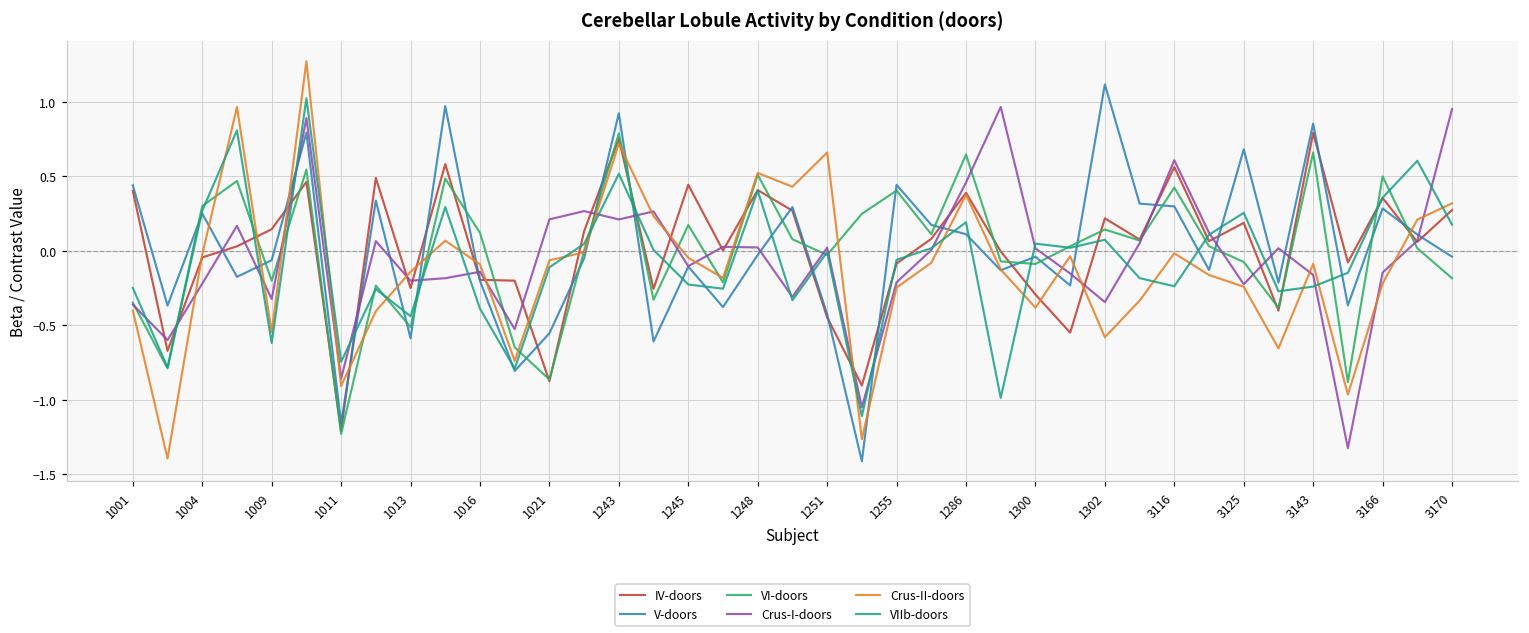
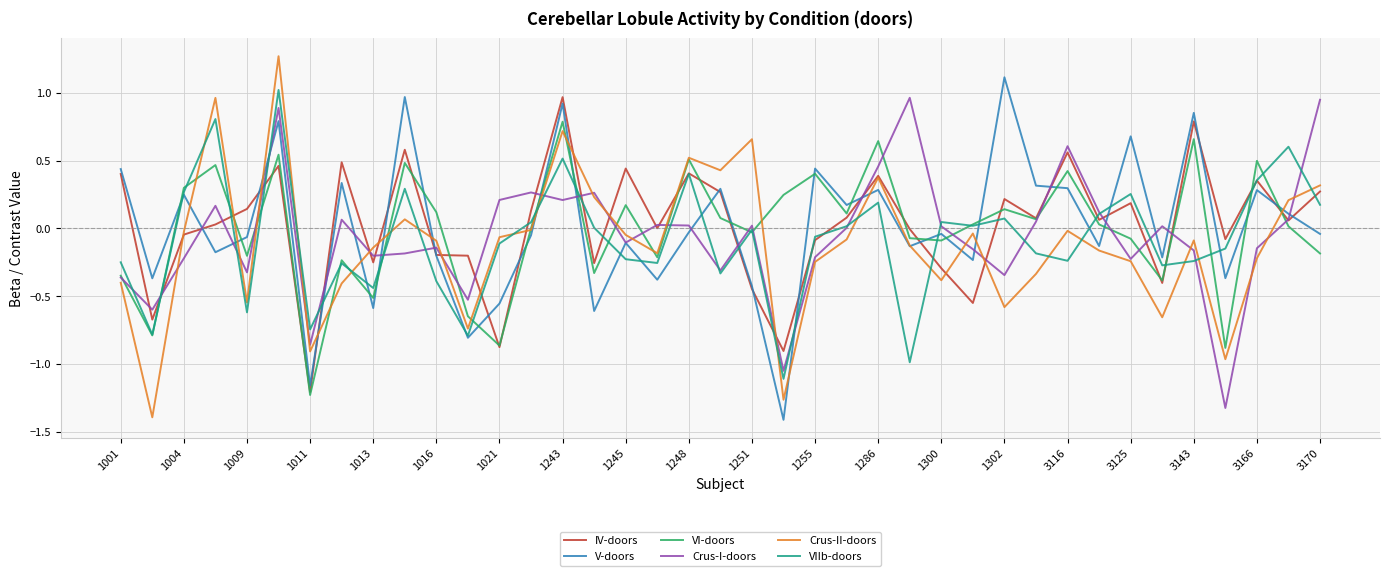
  {
    "IV-doors": {
      "1001": 0.40,
      "1004": -0.05,
      "1009": 0.14,
      "1011": -1.21,
      "1013": -0.25,
-     "1243": 0.75,
+     "1243": 0.97,
      "1245": 0.44,
      "1251": -0.45,
      "1255": -0.09,
      "1300": -0.29,
      "1302": 0.22,
      "3116": 0.56,
      "3125": 0.19,
      "3143": 0.79,
      "3170": 0.27
    },
    "V-doors": {
      "1001": 0.44,
      "1004": 0.25,
      "1009": -0.06,
      "1011": -1.16,
      "1013": -0.59,
      "1021": -0.55,
      "1243": 0.92,
      "1248": -0.03,
      "1251": -0.43,
      "1255": 0.44,
-     "1286": 0.11,
+     "1286": 0.28,
      "1300": -0.04,
      "1302": 1.11,
      "3116": 0.30,
      "3125": 0.68,
      "3143": 0.85,
      "3166": 0.28,
      "3170": -0.04
    },
    "Crus-I-doors": {
      "1004": -0.22,
      "1009": -0.32,
      "1011": -0.86,
      "1013": -0.20,
      "1016": -0.14,
      "1021": 0.21,
      "1243": 0.21,
      "1248": 0.02,
      "1251": 0.02,
      "1255": -0.21,
      "1286": 0.46,
      "1300": 0.02,
      "1302": -0.34,
      "3116": 0.61,
      "3143": -0.16,
      "3166": -0.15,
      "3170": 0.95
    },
    "Crus-II-doors": {
      "1001": -0.40,
      "1004": -0.03,
      "1009": -0.55,
      "1011": -0.91,
      "1013": -0.14,
      "1016": -0.09,
      "1021": -0.06,
      "1243": 0.72,
      "1245": -0.05,
      "1251": 0.66,
      "1255": -0.25,
      "1300": -0.38,
      "1302": -0.58,
      "3116": -0.02,
      "3143": -0.09,
      "3166": -0.22,
      "3170": 0.32
    }
  }
